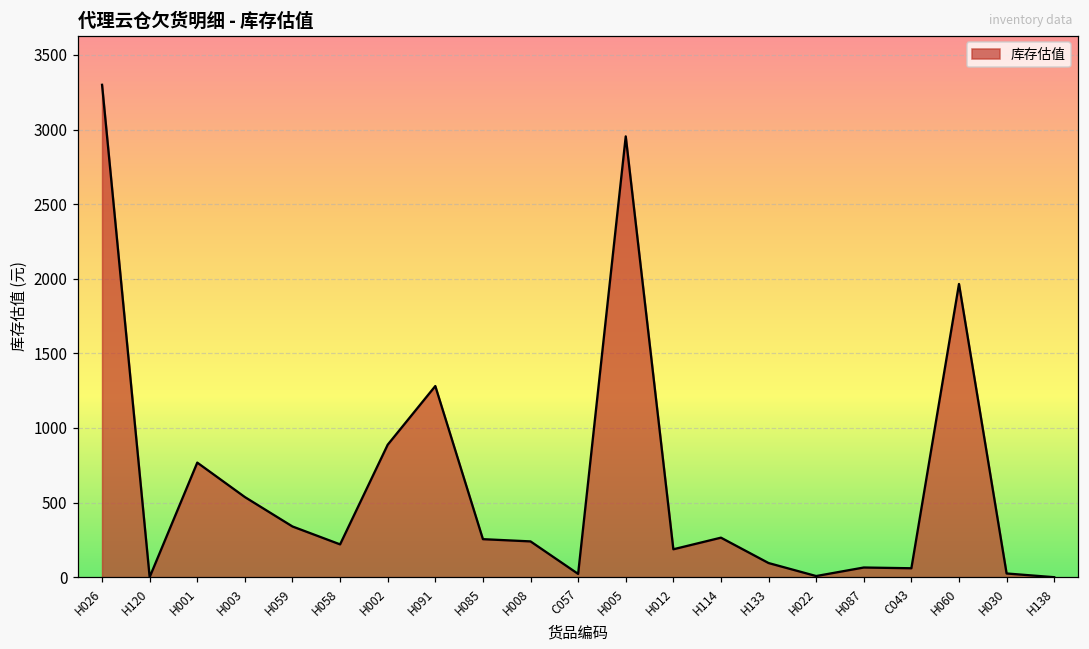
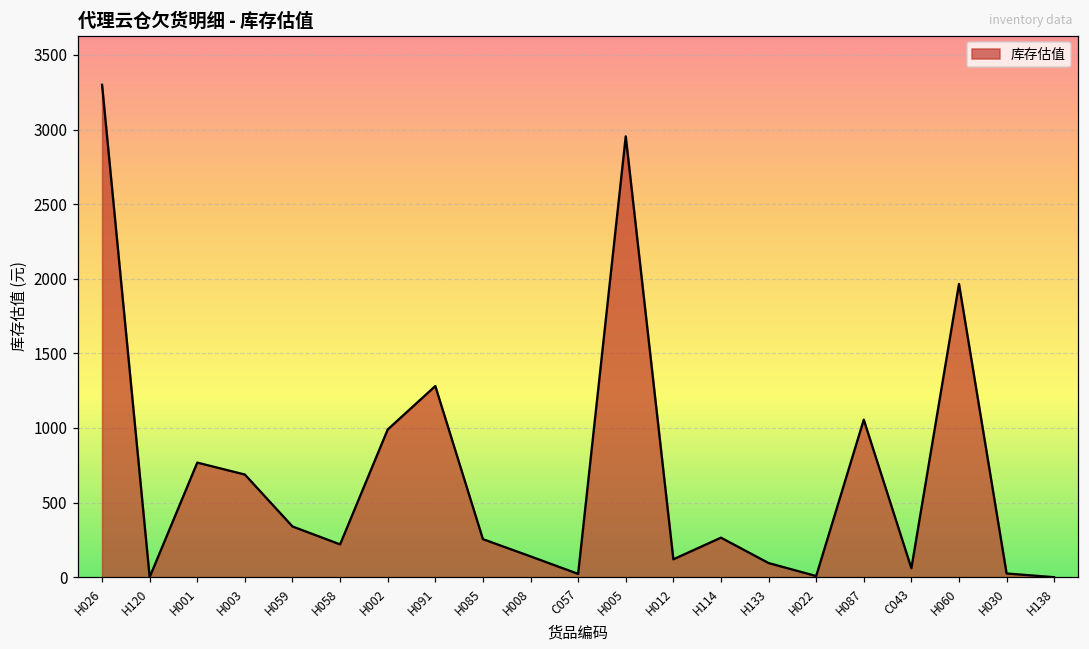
  {
    "H026": 3300,
    "H120": 0,
    "H001": 770,
-   "H003": 540,
+   "H003": 690,
    "H059": 340,
    "H058": 220,
-   "H002": 890,
+   "H002": 990,
    "H091": 1280,
    "H085": 260,
-   "H008": 240,
+   "H008": 140,
    "C057": 20,
    "H005": 2950,
-   "H012": 190,
+   "H012": 120,
    "H114": 270,
    "H133": 100,
    "H022": 10,
-   "H087": 70,
+   "H087": 1060,
    "C043": 60,
    "H060": 1970,
    "H030": 30,
    "H138": 0
  }
